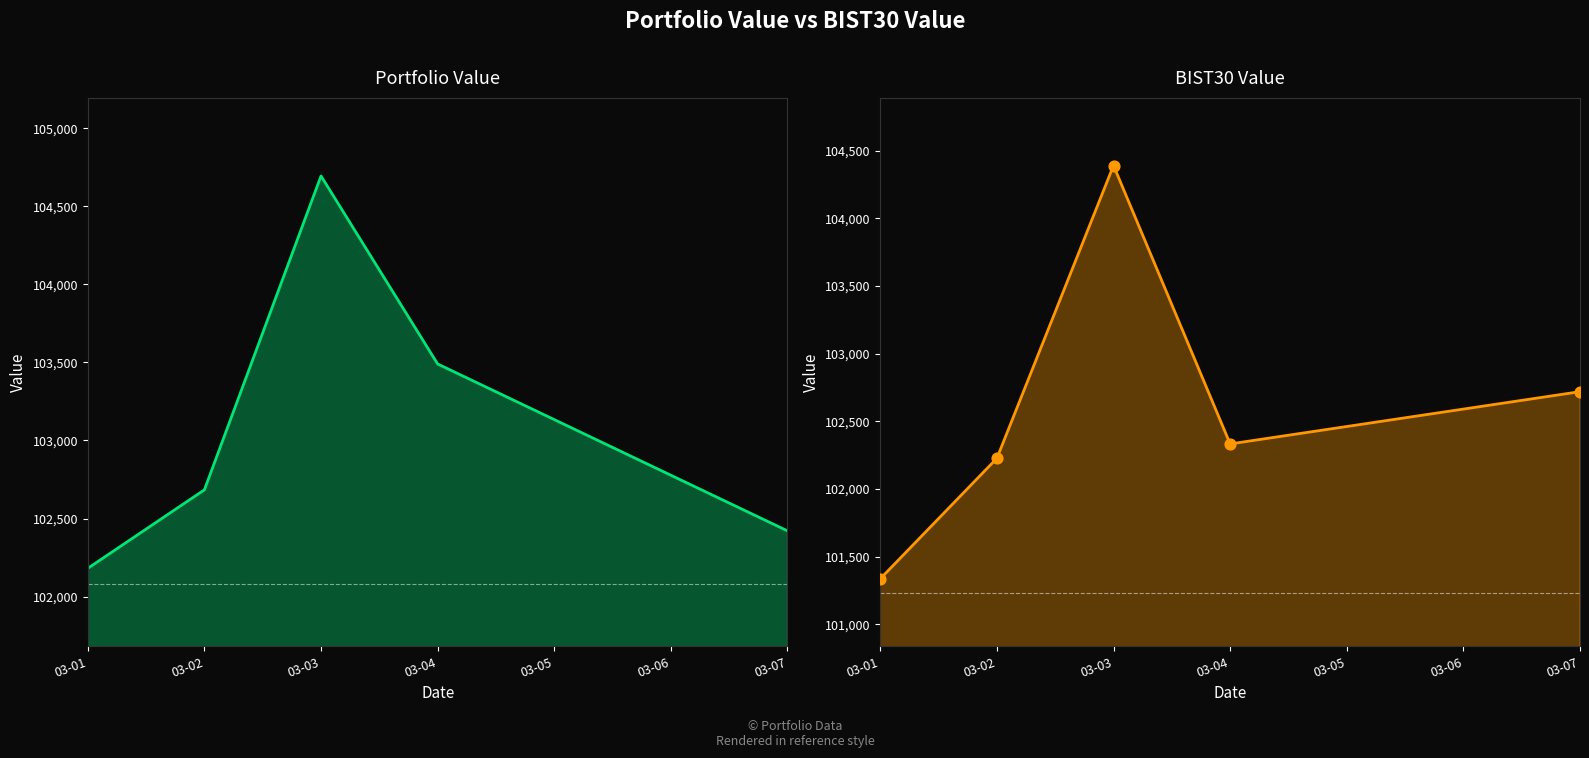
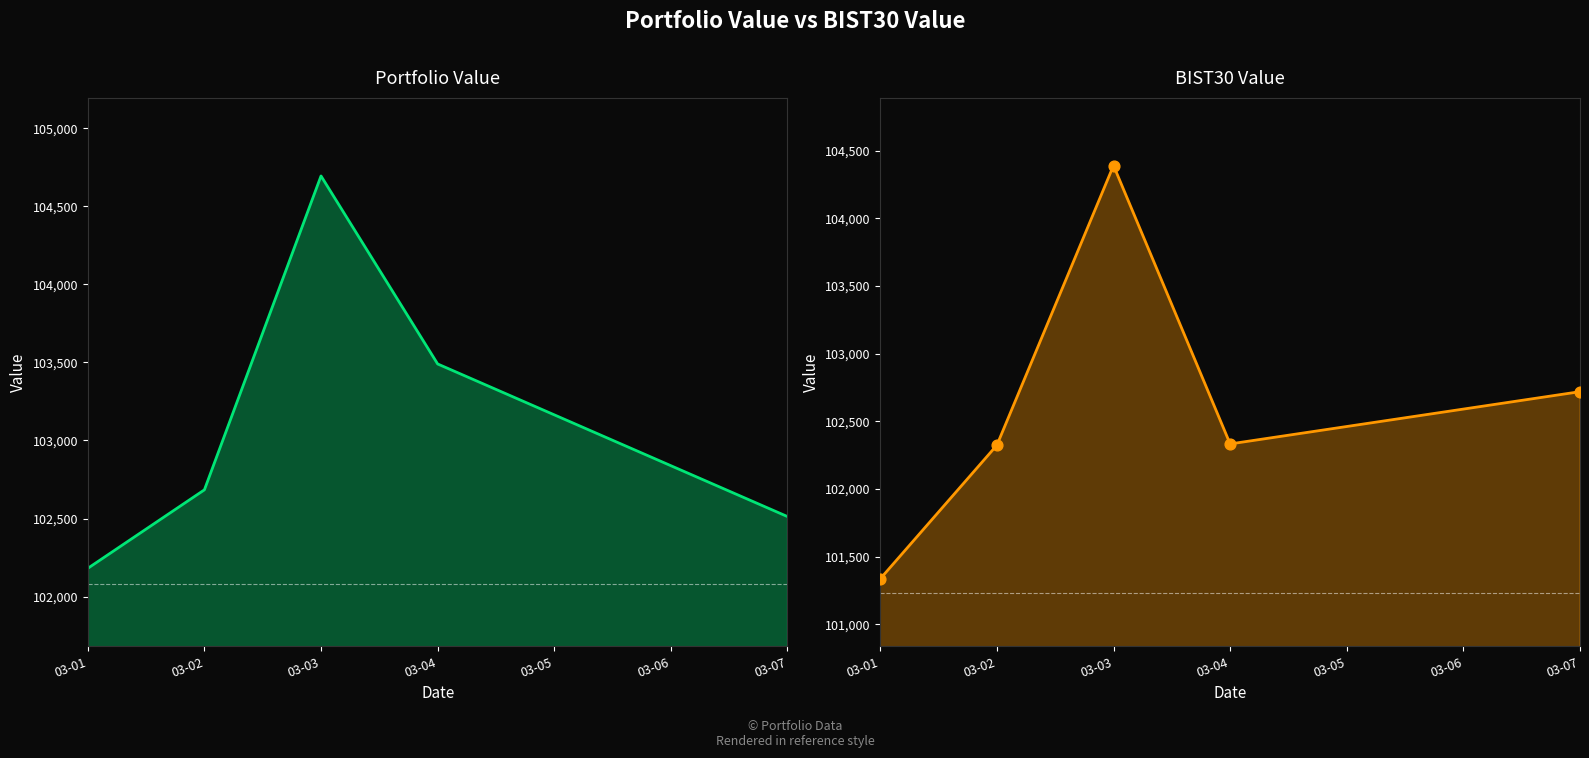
  {
    "Portfolio Value": {
      "03-01": "102,180",
      "03-02": "102,680",
      "03-03": "104,690",
      "03-04": "103,490",
-     "03-07": "102,420"
+     "03-07": "102,510"
    },
    "BIST30 Value": {
      "03-01": "101,340",
-     "03-02": "102,230",
+     "03-02": "102,320",
      "03-03": "104,390",
      "03-04": "102,330",
      "03-07": "102,720"
    }
  }
